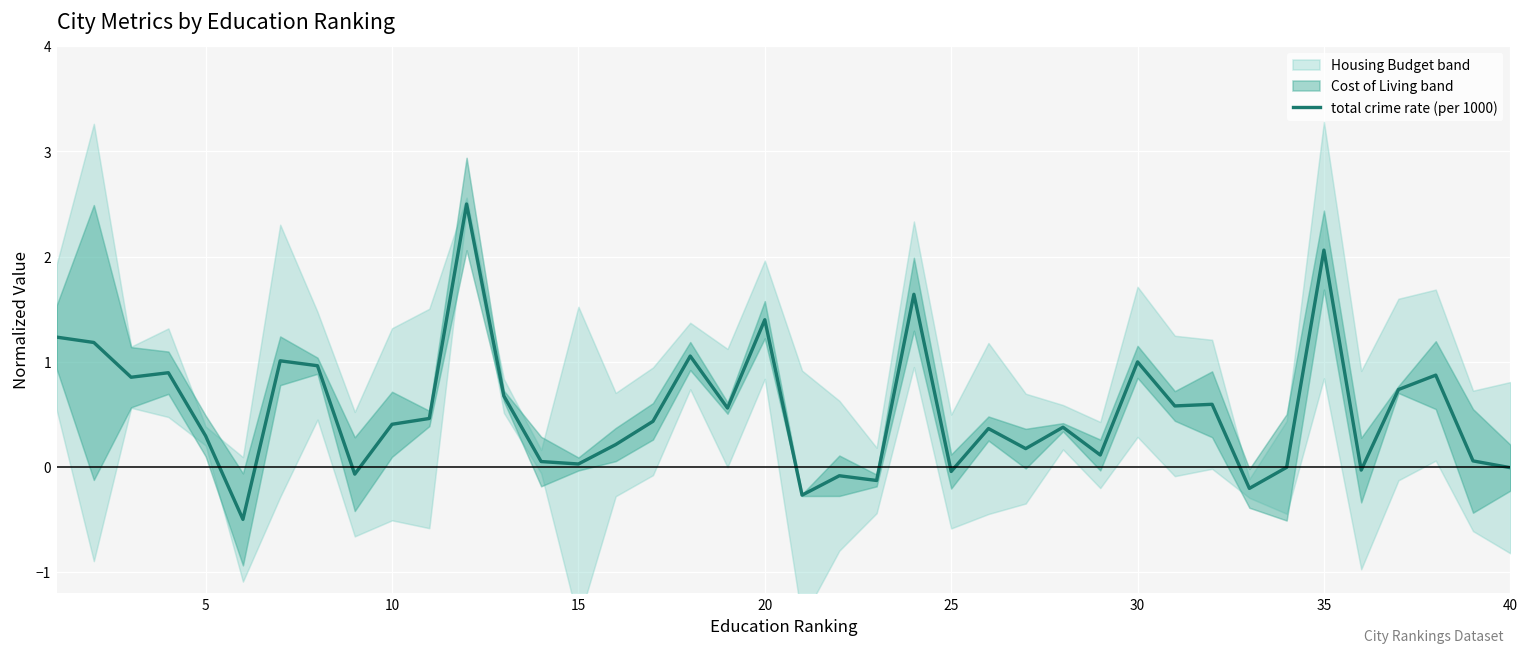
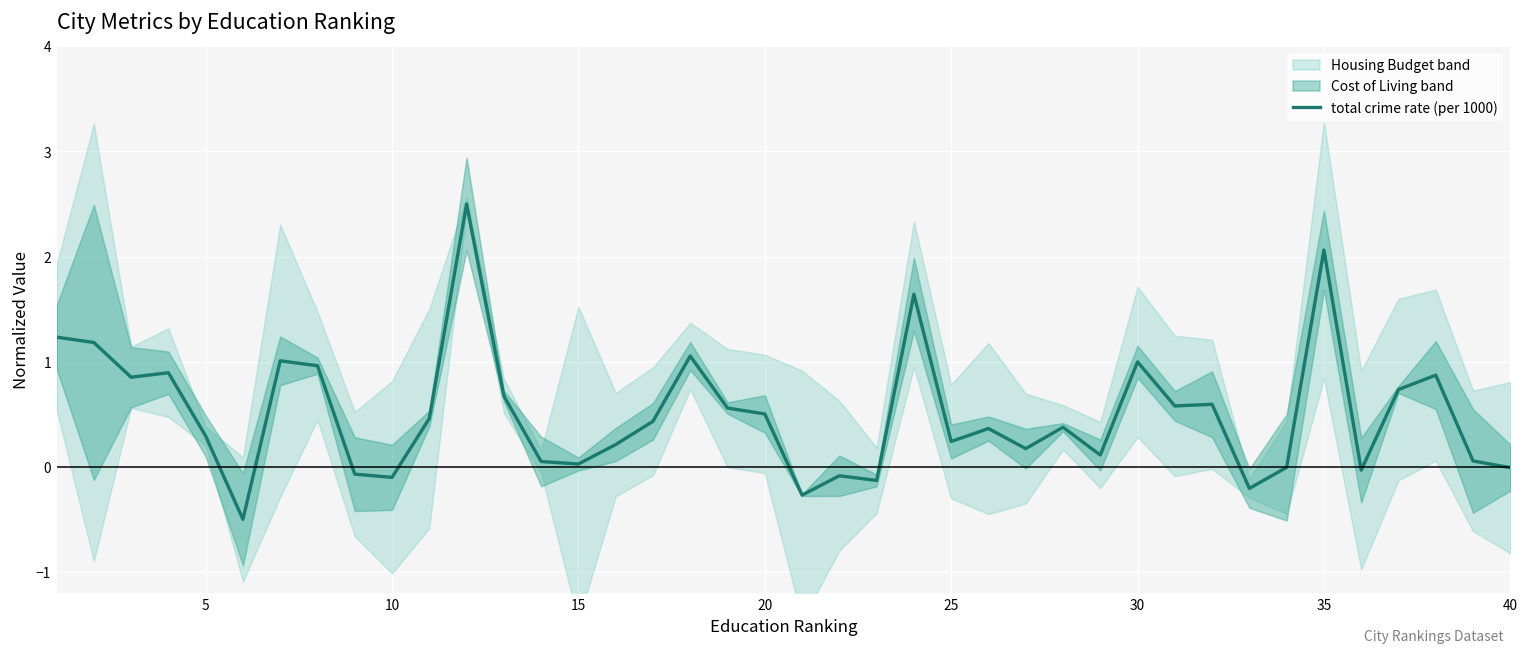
  {
    "total crime rate (per 1000)": {
      "5": 0.3,
-     "10": 0.4,
+     "10": -0.1,
      "15": 0.0,
-     "20": 1.4,
-     "25": 0.0,
+     "20": 0.5,
+     "25": 0.2,
      "30": 1.0,
      "35": 2.1,
      "40": 0.0
    }
  }
